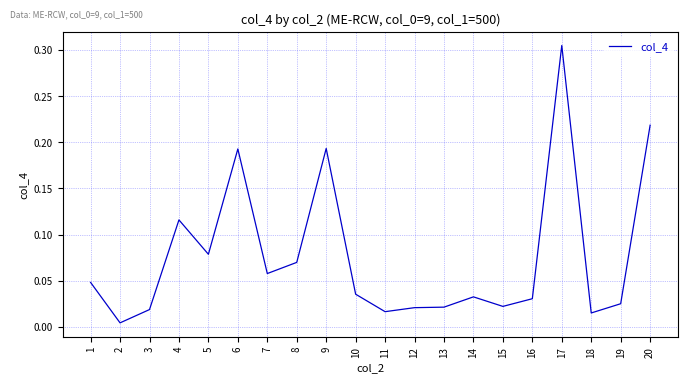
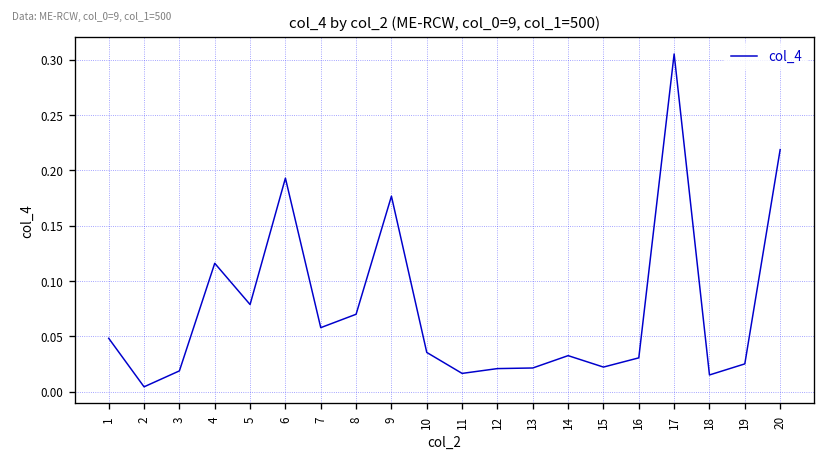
  {
    "1": 0.05,
    "2": 0.00,
    "3": 0.02,
    "4": 0.12,
    "5": 0.08,
    "6": 0.19,
    "7": 0.06,
    "8": 0.07,
-   "9": 0.19,
+   "9": 0.18,
    "10": 0.04,
    "11": 0.02,
    "12": 0.02,
    "13": 0.02,
    "14": 0.03,
    "15": 0.02,
    "16": 0.03,
    "17": 0.31,
    "18": 0.01,
    "19": 0.02,
    "20": 0.22
  }
